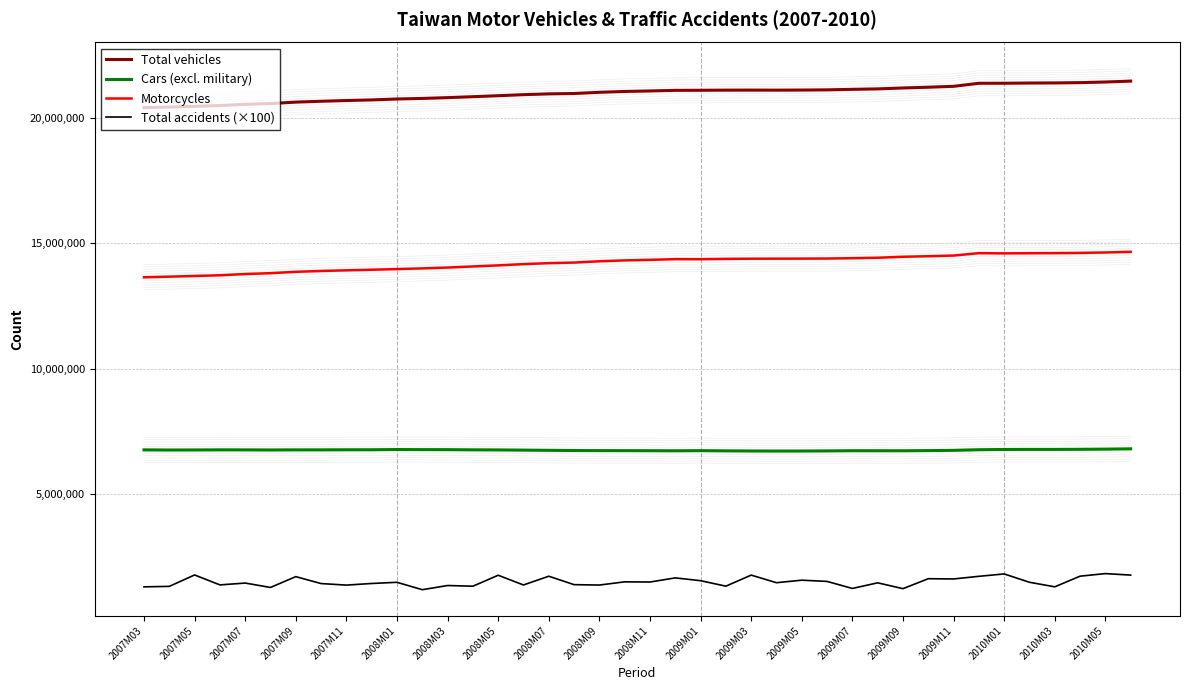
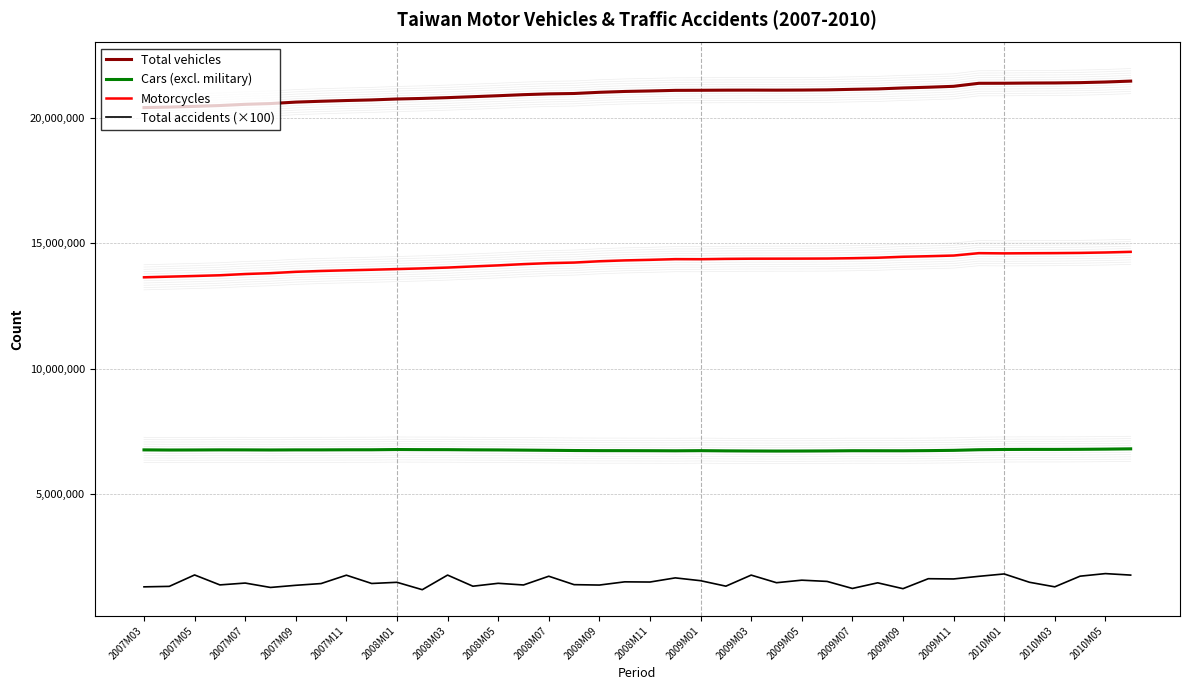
  {
    "Total accidents (×100)": {
      "2007M03": "1,300,000",
      "2007M05": "1,800,000",
      "2007M07": "1,500,000",
-     "2007M09": "1,700,000",
-     "2007M11": "1,400,000",
+     "2007M09": "1,400,000",
+     "2007M11": "1,800,000",
      "2008M01": "1,500,000",
-     "2008M03": "1,400,000",
-     "2008M05": "1,800,000",
+     "2008M03": "1,800,000",
+     "2008M05": "1,400,000",
      "2008M07": "1,700,000",
      "2008M09": "1,400,000",
      "2008M11": "1,500,000",
      "2009M01": "1,600,000",
      "2009M03": "1,800,000",
      "2009M05": "1,600,000",
      "2009M07": "1,200,000",
      "2009M09": "1,200,000",
      "2009M11": "1,600,000",
      "2010M01": "1,800,000",
      "2010M03": "1,300,000",
      "2010M05": "1,800,000"
    }
  }
